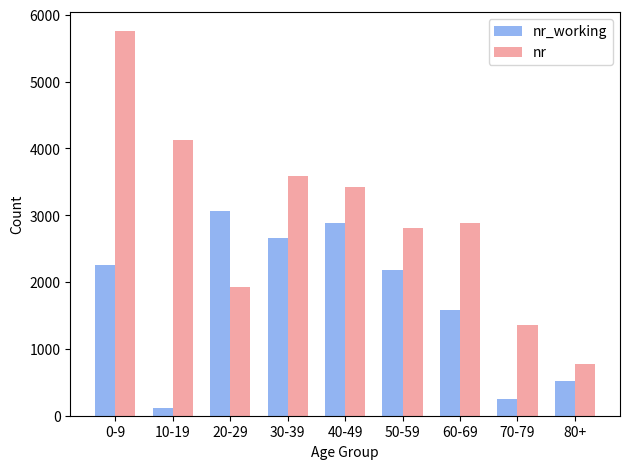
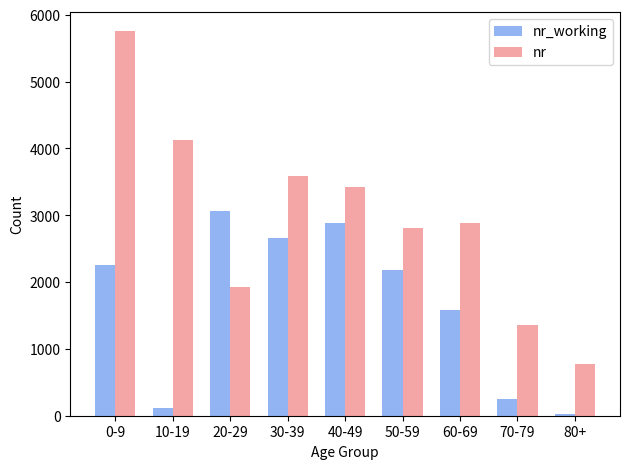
  {
    "nr_working": {
      "0-9": 2300,
      "10-19": 100,
      "20-29": 3100,
      "30-39": 2700,
      "40-49": 2900,
      "50-59": 2200,
      "60-69": 1600,
      "70-79": 200,
-     "80+": 500
+     "80+": 0
    },
    "nr": {
      "0-9": 5800,
      "10-19": 4100,
      "20-29": 1900,
      "30-39": 3600,
      "40-49": 3400,
      "50-59": 2800,
      "60-69": 2900,
      "70-79": 1400,
      "80+": 800
    }
  }
